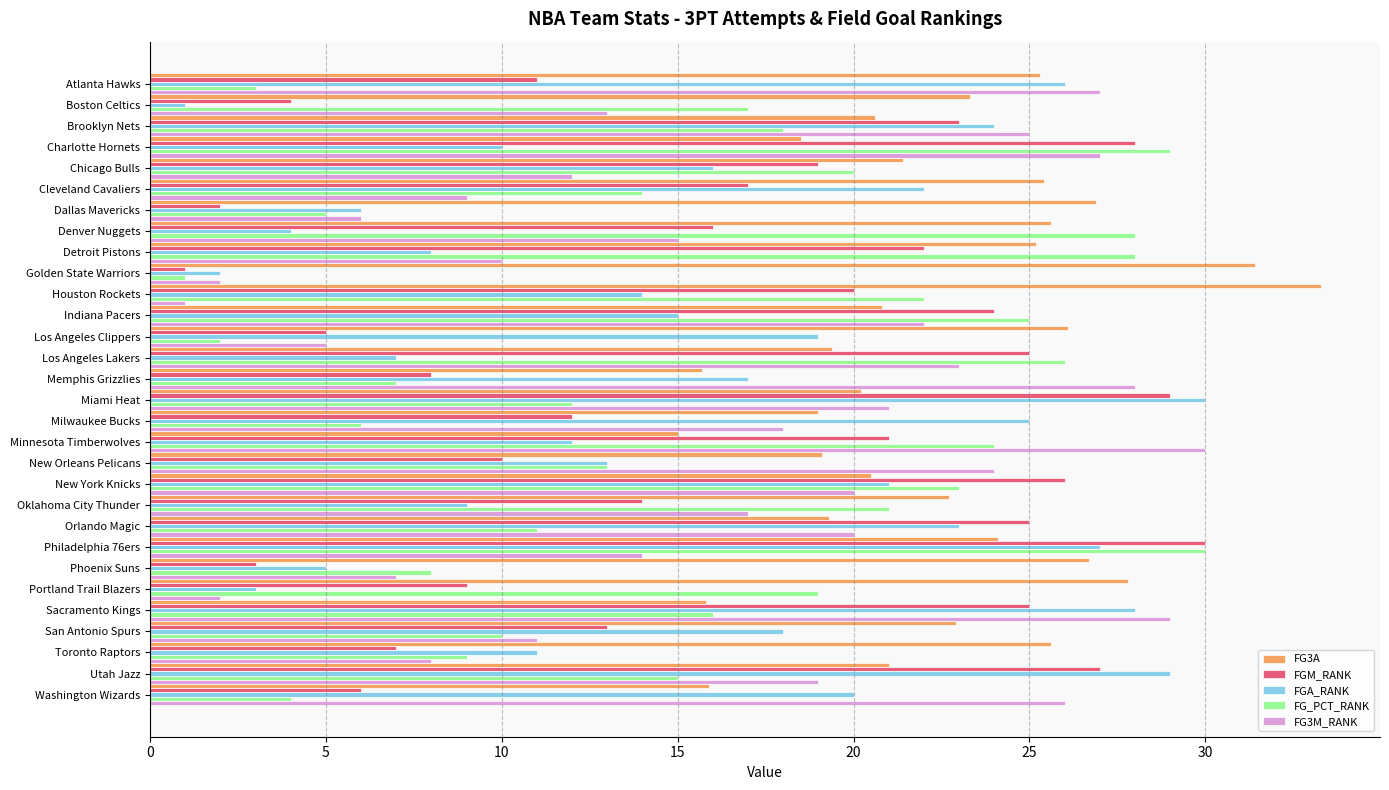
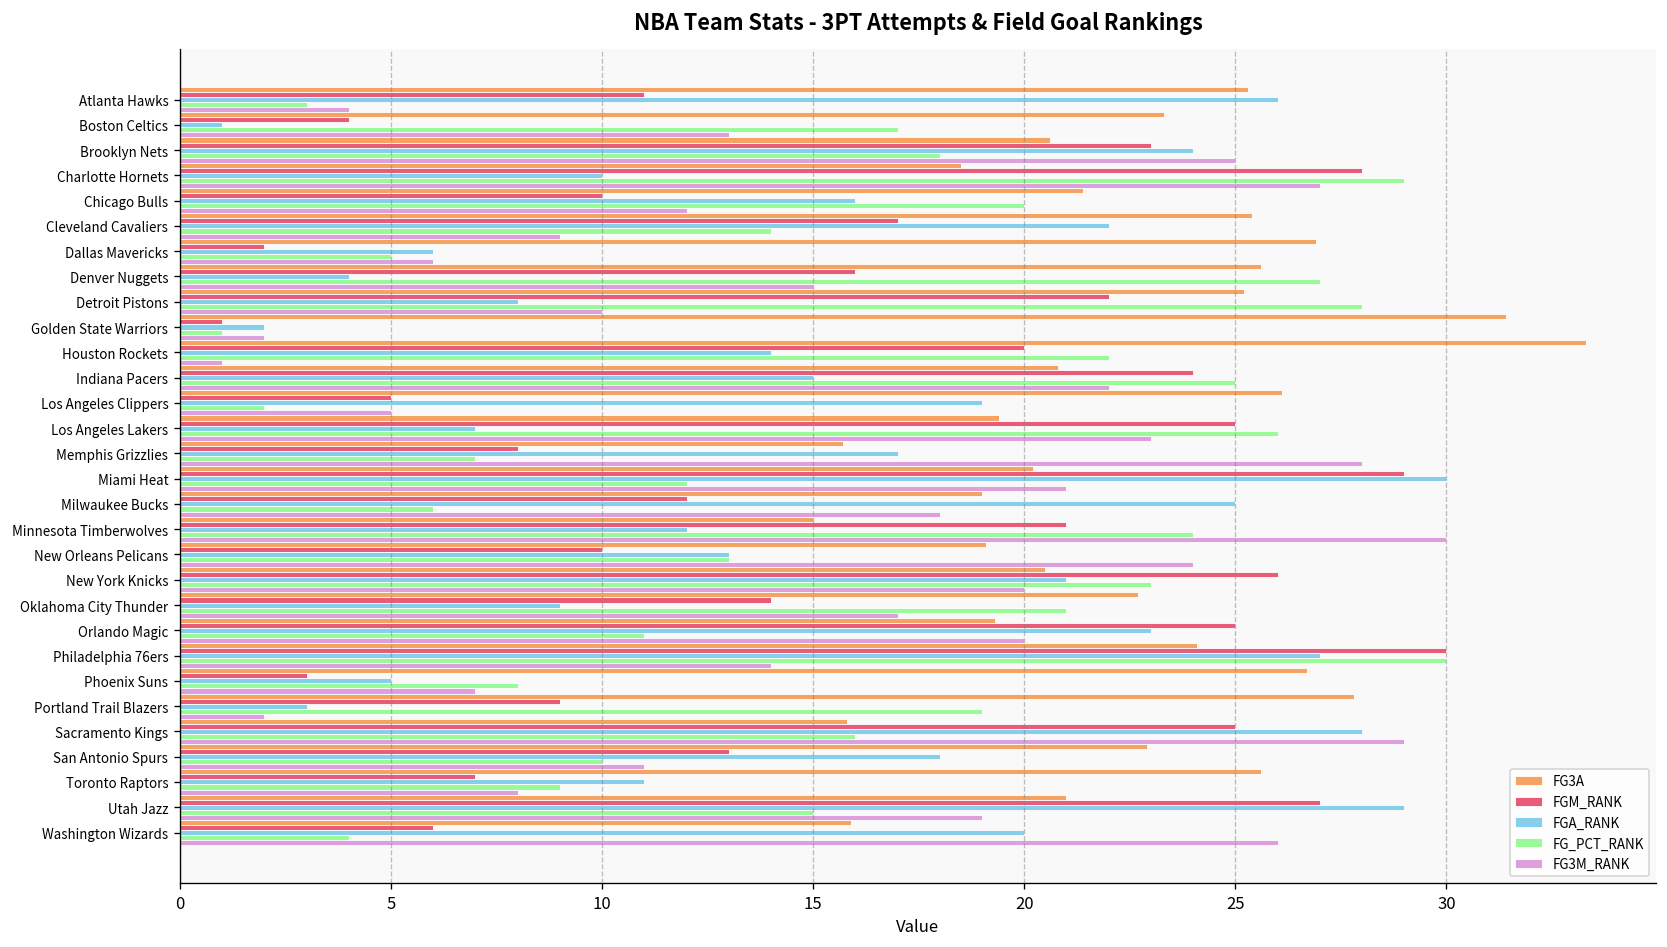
  {
    "FG3A": {
      "Atlanta Hawks": 25.3,
      "Boston Celtics": 23.3,
      "Brooklyn Nets": 20.6,
      "Charlotte Hornets": 18.5,
      "Chicago Bulls": 21.4,
      "Cleveland Cavaliers": 25.4,
      "Dallas Mavericks": 26.9,
      "Denver Nuggets": 25.6,
      "Detroit Pistons": 25.2,
      "Golden State Warriors": 31.4,
      "Houston Rockets": 33.3,
      "Indiana Pacers": 20.8,
      "Los Angeles Clippers": 26.1,
      "Los Angeles Lakers": 19.4,
      "Memphis Grizzlies": 15.7,
      "Miami Heat": 20.2,
      "Milwaukee Bucks": 19,
      "Minnesota Timberwolves": 15,
      "New Orleans Pelicans": 19.1,
      "New York Knicks": 20.5,
      "Oklahoma City Thunder": 22.7,
      "Orlando Magic": 19.3,
      "Philadelphia 76ers": 24.1,
      "Phoenix Suns": 26.7,
      "Portland Trail Blazers": 27.8,
      "Sacramento Kings": 15.8,
      "San Antonio Spurs": 22.9,
      "Toronto Raptors": 25.6,
      "Utah Jazz": 21,
      "Washington Wizards": 15.9
    },
    "FGM_RANK": {
      "Atlanta Hawks": 11,
      "Boston Celtics": 4,
      "Brooklyn Nets": 23,
      "Charlotte Hornets": 28,
-     "Chicago Bulls": 19,
+     "Chicago Bulls": 10,
      "Cleveland Cavaliers": 17,
      "Dallas Mavericks": 2,
      "Denver Nuggets": 16,
      "Detroit Pistons": 22,
      "Golden State Warriors": 1,
      "Houston Rockets": 20,
      "Indiana Pacers": 24,
      "Los Angeles Clippers": 5,
      "Los Angeles Lakers": 25,
      "Memphis Grizzlies": 8,
      "Miami Heat": 29,
      "Milwaukee Bucks": 12,
      "Minnesota Timberwolves": 21,
      "New Orleans Pelicans": 10,
      "New York Knicks": 26,
      "Oklahoma City Thunder": 14,
      "Orlando Magic": 25,
      "Philadelphia 76ers": 30,
      "Phoenix Suns": 3,
      "Portland Trail Blazers": 9,
      "Sacramento Kings": 25,
      "San Antonio Spurs": 13,
      "Toronto Raptors": 7,
      "Utah Jazz": 27,
      "Washington Wizards": 6
    },
    "FGA_RANK": {
      "Atlanta Hawks": 26,
      "Boston Celtics": 1,
      "Brooklyn Nets": 24,
      "Charlotte Hornets": 10,
      "Chicago Bulls": 16,
      "Cleveland Cavaliers": 22,
      "Dallas Mavericks": 6,
      "Denver Nuggets": 4,
      "Detroit Pistons": 8,
      "Golden State Warriors": 2,
      "Houston Rockets": 14,
      "Indiana Pacers": 15,
      "Los Angeles Clippers": 19,
      "Los Angeles Lakers": 7,
      "Memphis Grizzlies": 17,
      "Miami Heat": 30,
      "Milwaukee Bucks": 25,
      "Minnesota Timberwolves": 12,
      "New Orleans Pelicans": 13,
      "New York Knicks": 21,
      "Oklahoma City Thunder": 9,
      "Orlando Magic": 23,
      "Philadelphia 76ers": 27,
      "Phoenix Suns": 5,
      "Portland Trail Blazers": 3,
      "Sacramento Kings": 28,
      "San Antonio Spurs": 18,
      "Toronto Raptors": 11,
      "Utah Jazz": 29,
      "Washington Wizards": 20
    },
    "FG_PCT_RANK": {
      "Atlanta Hawks": 3,
      "Boston Celtics": 17,
      "Brooklyn Nets": 18,
      "Charlotte Hornets": 29,
      "Chicago Bulls": 20,
      "Cleveland Cavaliers": 14,
      "Dallas Mavericks": 5,
-     "Denver Nuggets": 28,
+     "Denver Nuggets": 27,
      "Detroit Pistons": 28,
      "Golden State Warriors": 1,
      "Houston Rockets": 22,
      "Indiana Pacers": 25,
      "Los Angeles Clippers": 2,
      "Los Angeles Lakers": 26,
      "Memphis Grizzlies": 7,
      "Miami Heat": 12,
      "Milwaukee Bucks": 6,
      "Minnesota Timberwolves": 24,
      "New Orleans Pelicans": 13,
      "New York Knicks": 23,
      "Oklahoma City Thunder": 21,
      "Orlando Magic": 11,
      "Philadelphia 76ers": 30,
      "Phoenix Suns": 8,
      "Portland Trail Blazers": 19,
      "Sacramento Kings": 16,
      "San Antonio Spurs": 10,
      "Toronto Raptors": 9,
      "Utah Jazz": 15,
      "Washington Wizards": 4
    },
    "FG3M_RANK": {
-     "Atlanta Hawks": 27,
+     "Atlanta Hawks": 4,
      "Boston Celtics": 13,
      "Brooklyn Nets": 25,
      "Charlotte Hornets": 27,
      "Chicago Bulls": 12,
      "Cleveland Cavaliers": 9,
      "Dallas Mavericks": 6,
      "Denver Nuggets": 15,
      "Detroit Pistons": 10,
      "Golden State Warriors": 2,
      "Houston Rockets": 1,
      "Indiana Pacers": 22,
      "Los Angeles Clippers": 5,
      "Los Angeles Lakers": 23,
      "Memphis Grizzlies": 28,
      "Miami Heat": 21,
      "Milwaukee Bucks": 18,
      "Minnesota Timberwolves": 30,
      "New Orleans Pelicans": 24,
      "New York Knicks": 20,
      "Oklahoma City Thunder": 17,
      "Orlando Magic": 20,
      "Philadelphia 76ers": 14,
      "Phoenix Suns": 7,
      "Portland Trail Blazers": 2,
      "Sacramento Kings": 29,
      "San Antonio Spurs": 11,
      "Toronto Raptors": 8,
      "Utah Jazz": 19,
      "Washington Wizards": 26
    }
  }
